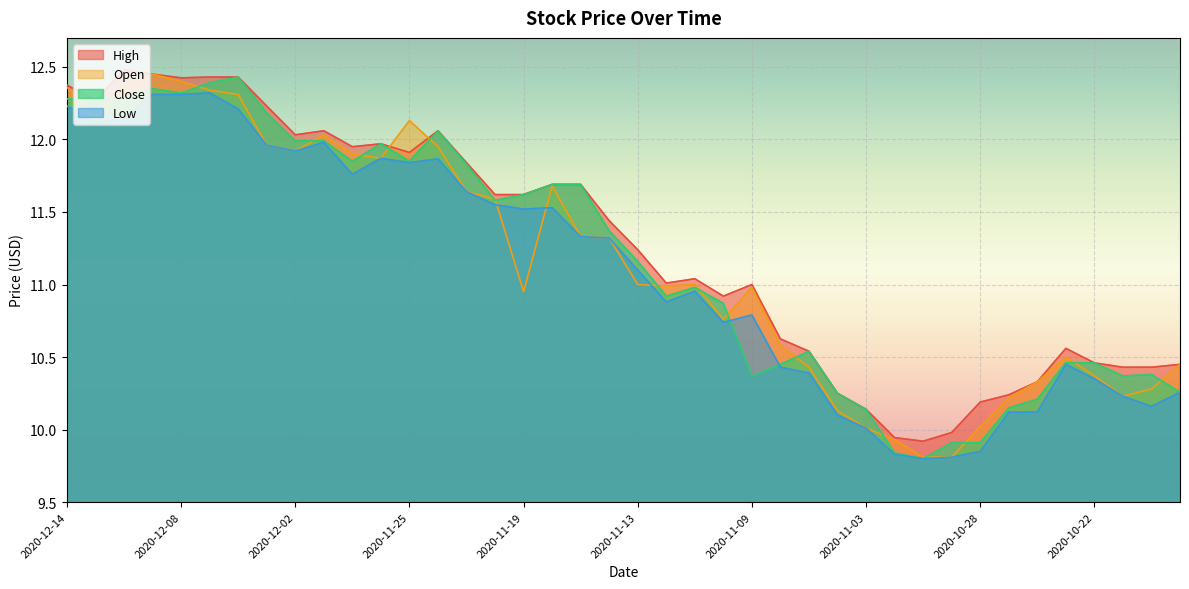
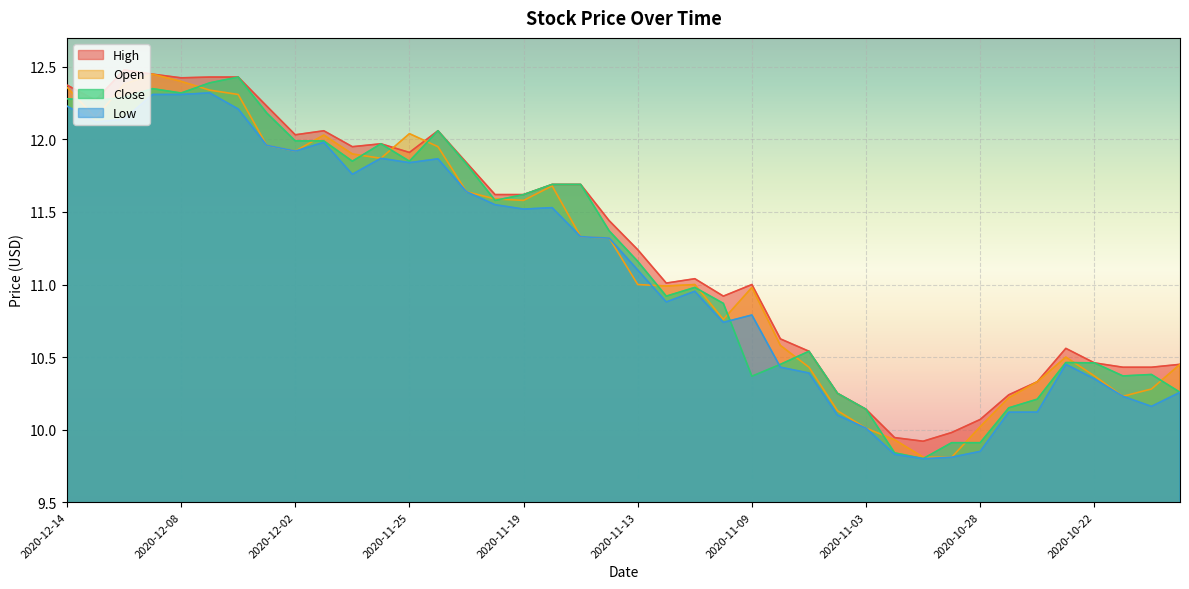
  {
    "High": {
      "2020-12-08": 12.42,
      "2020-12-02": 12.03,
      "2020-11-25": 11.91,
      "2020-11-13": 11.24,
      "2020-11-09": 11.00,
-     "2020-10-28": 10.19
+     "2020-10-28": 10.07
    },
    "Open": {
      "2020-12-08": 12.40,
-     "2020-11-25": 12.13,
-     "2020-11-19": 10.95,
+     "2020-11-25": 12.04,
+     "2020-11-19": 11.58,
      "2020-11-13": 11.00,
      "2020-11-09": 10.98,
      "2020-10-28": 10.02,
      "2020-10-22": 10.37
    },
    "Close": {
      "2020-12-14": 12.28,
      "2020-12-02": 11.99,
      "2020-11-13": 11.16,
      "2020-11-09": 10.37,
      "2020-10-28": 9.91
    },
    "Low": {
      "2020-12-14": 12.23,
      "2020-11-19": 11.52,
      "2020-11-13": 11.10,
      "2020-11-09": 10.79,
      "2020-10-28": 9.85,
      "2020-10-22": 10.35
    }
  }
